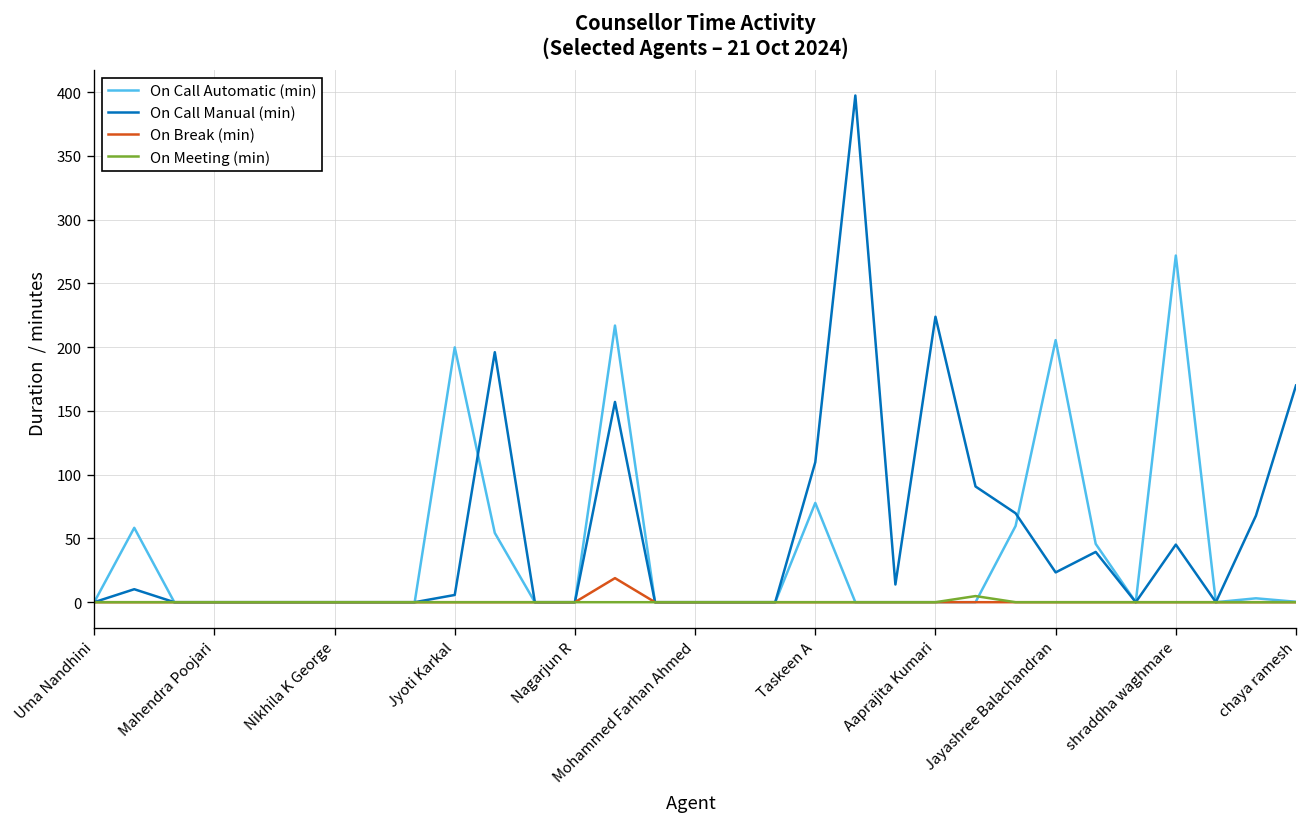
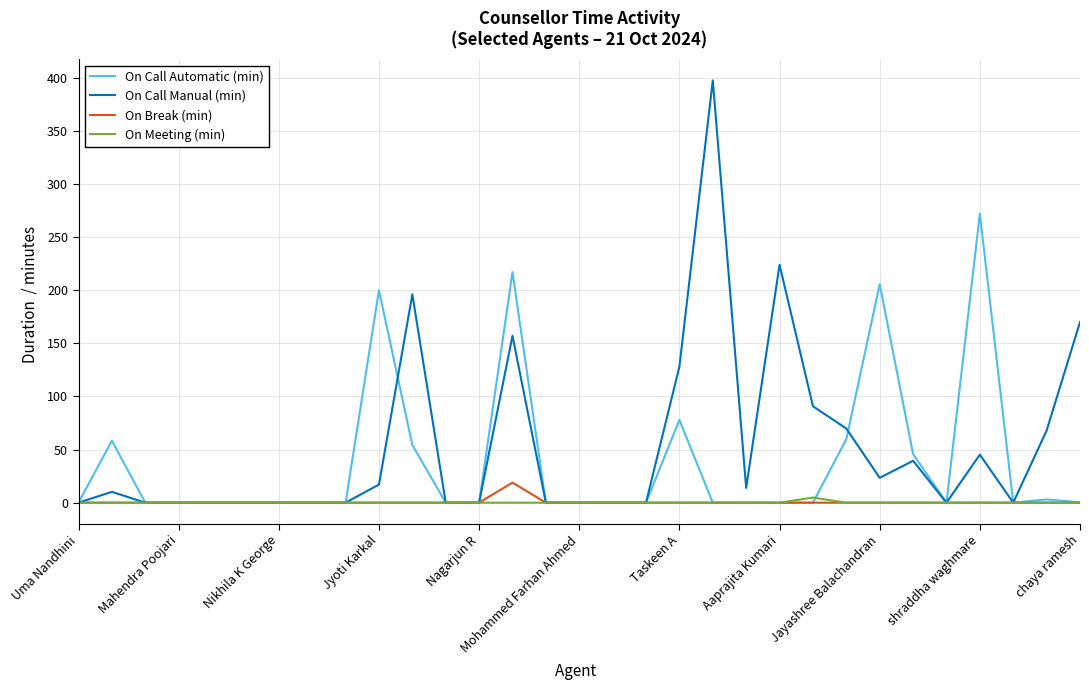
  {
    "On Call Automatic (min)": {
      "Jyoti Karkal": 200,
      "Taskeen A": 78,
      "Jayashree Balachandran": 206,
      "shraddha waghmare": 272
    },
    "On Call Manual (min)": {
-     "Jyoti Karkal": 6,
-     "Taskeen A": 110,
+     "Jyoti Karkal": 17,
+     "Taskeen A": 128,
      "Aaprajita Kumari": 224,
      "Jayashree Balachandran": 23,
      "shraddha waghmare": 45,
      "chaya ramesh": 170
    }
  }
